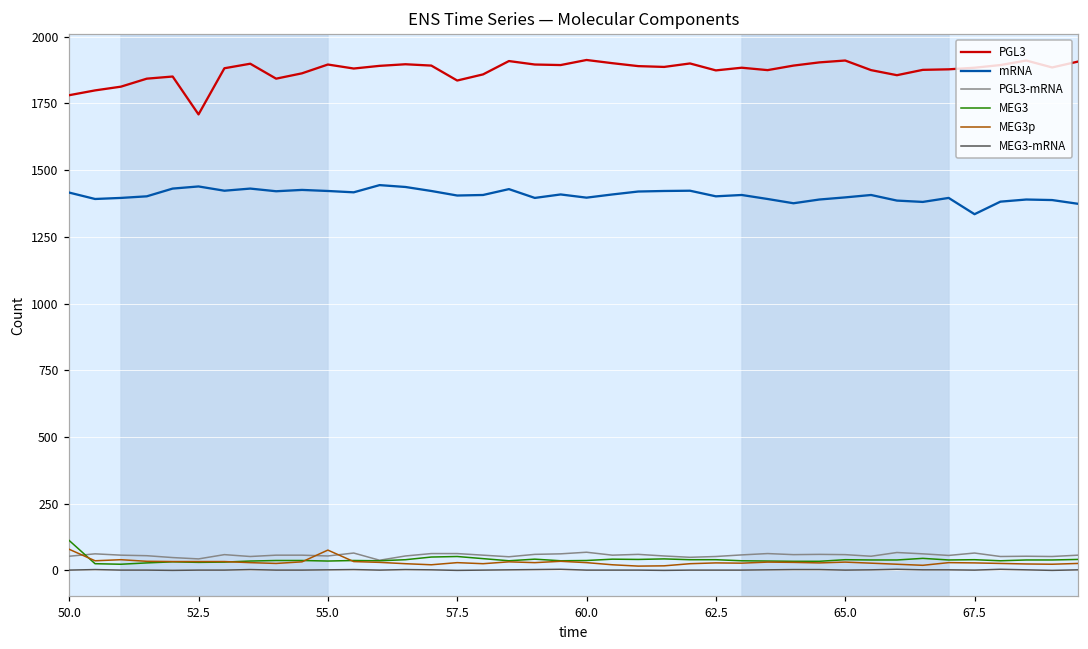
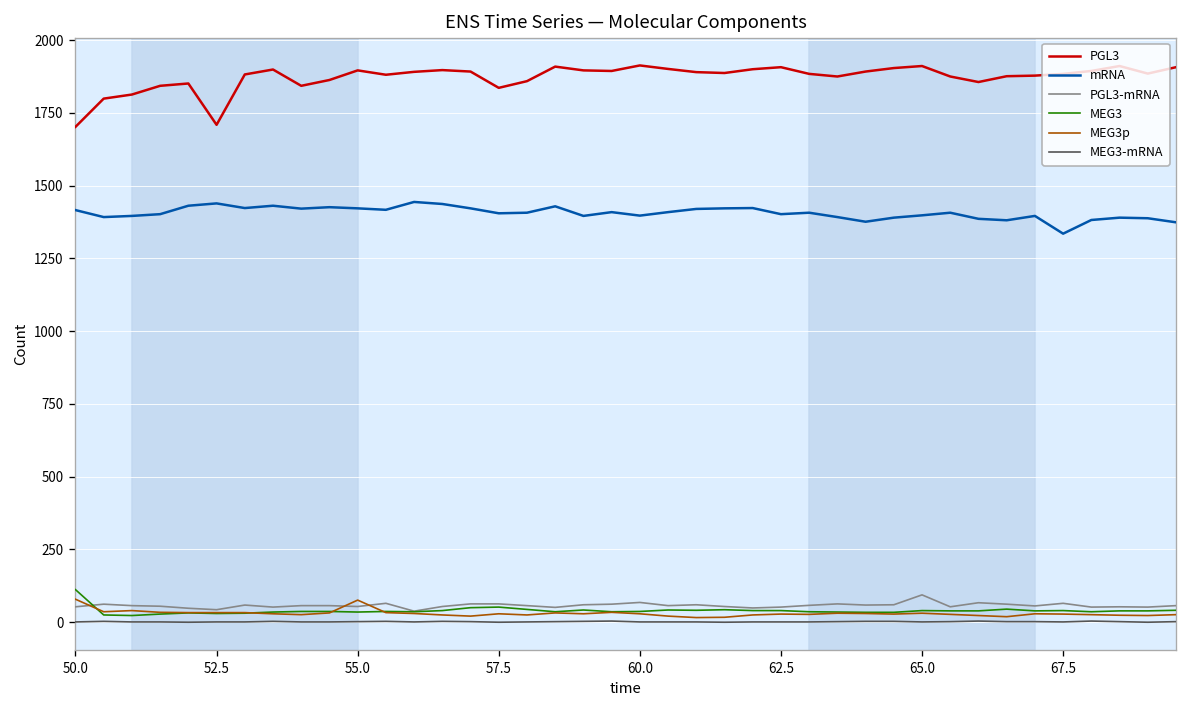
  {
    "PGL3": {
-     "50.0": 1780,
+     "50.0": 1700,
      "52.5": 1710,
      "55.0": 1900,
      "57.5": 1840,
      "60.0": 1910,
-     "62.5": 1870,
+     "62.5": 1910,
      "65.0": 1910
    },
    "mRNA": {
      "50.0": 1420,
      "52.5": 1440,
      "55.0": 1420,
      "57.5": 1410,
      "60.0": 1400,
      "62.5": 1400,
      "65.0": 1400,
      "67.5": 1340
    },
    "PGL3-mRNA": {
      "50.0": 50,
      "55.0": 50,
      "57.5": 60,
      "60.0": 70,
      "62.5": 50,
-     "65.0": 60,
+     "65.0": 90,
      "67.5": 70
    },
    "MEG3": {
      "50.0": 110,
      "55.0": 40,
      "57.5": 50,
      "62.5": 40,
      "67.5": 40
    },
    "MEG3p": {
      "50.0": 80,
      "55.0": 80,
      "57.5": 30,
      "62.5": 30,
      "67.5": 30
    },
    "MEG3-mRNA": {
      "50.0": 0,
      "52.5": 0,
      "55.0": 0,
      "57.5": 0,
      "60.0": 0,
      "62.5": 0,
      "65.0": 0,
      "67.5": 0
    }
  }
